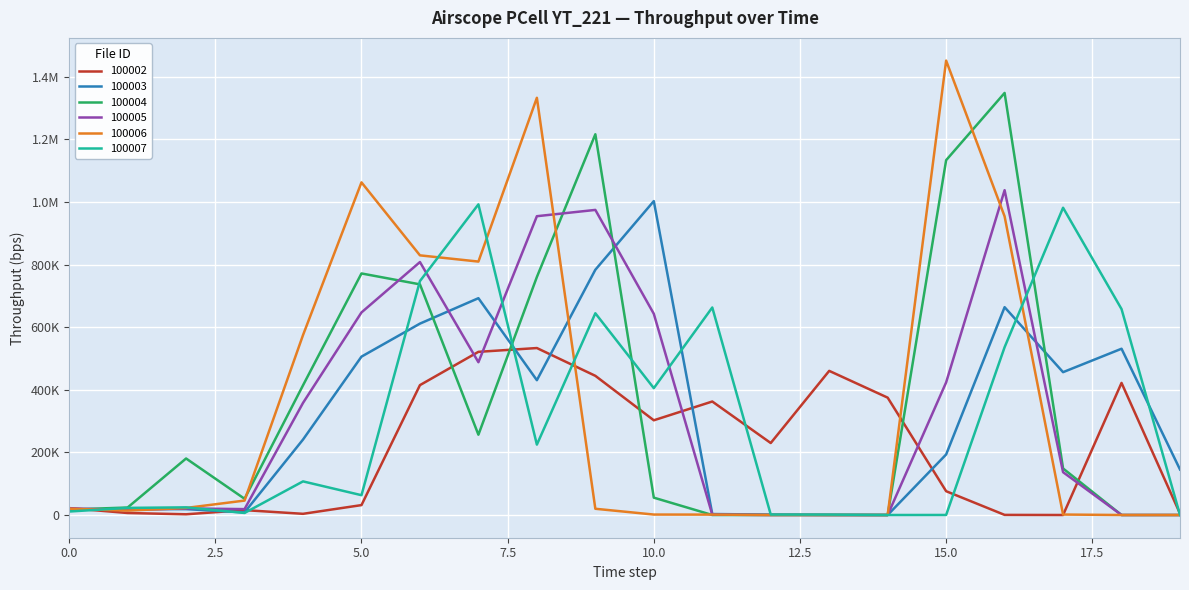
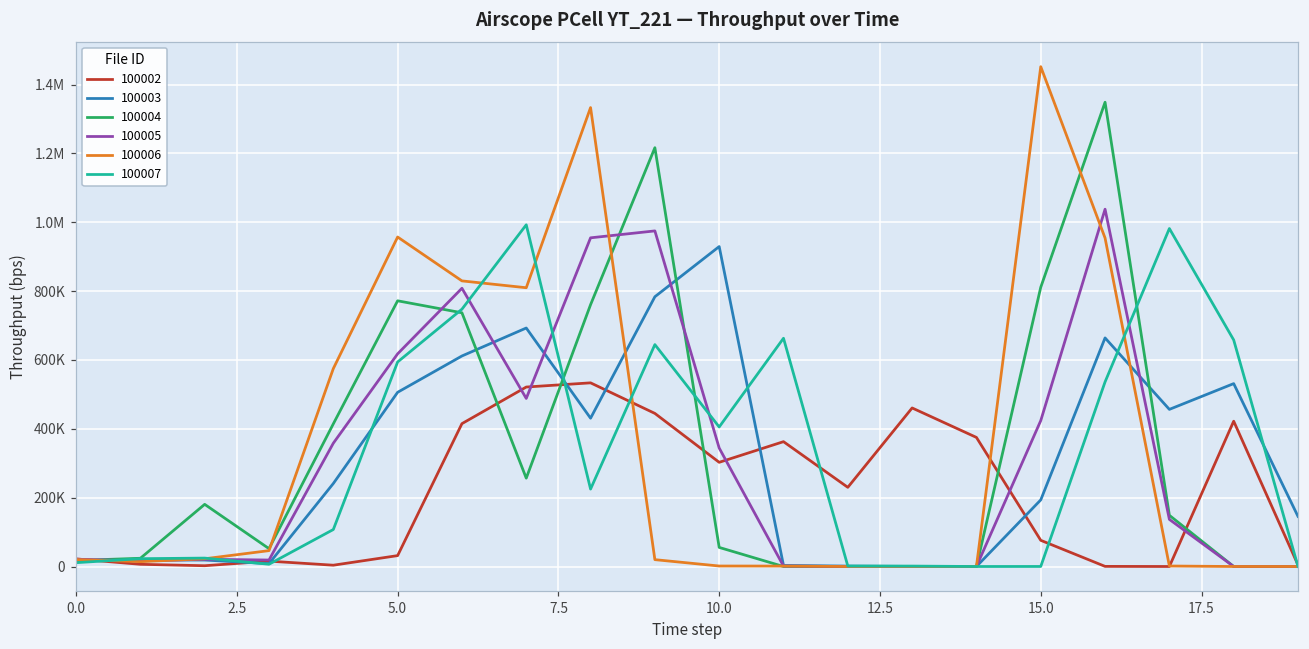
  {
    "100002": {
      "5.0": 30000,
      "10.0": 300000,
      "15.0": 80000
    },
    "100003": {
      "5.0": 510000,
-     "10.0": 1000000,
+     "10.0": 930000,
      "15.0": 190000
    },
    "100004": {
      "5.0": 770000,
      "10.0": 60000,
-     "15.0": 1130000
+     "15.0": 810000
    },
    "100005": {
-     "5.0": 650000,
-     "10.0": 640000,
+     "5.0": 620000,
+     "10.0": 340000,
      "15.0": 420000
    },
    "100006": {
-     "5.0": 1060000,
+     "5.0": 960000,
      "10.0": 0,
      "15.0": 1450000
    },
    "100007": {
-     "5.0": 60000,
+     "5.0": 590000,
      "10.0": 410000,
      "15.0": 0
    }
  }
